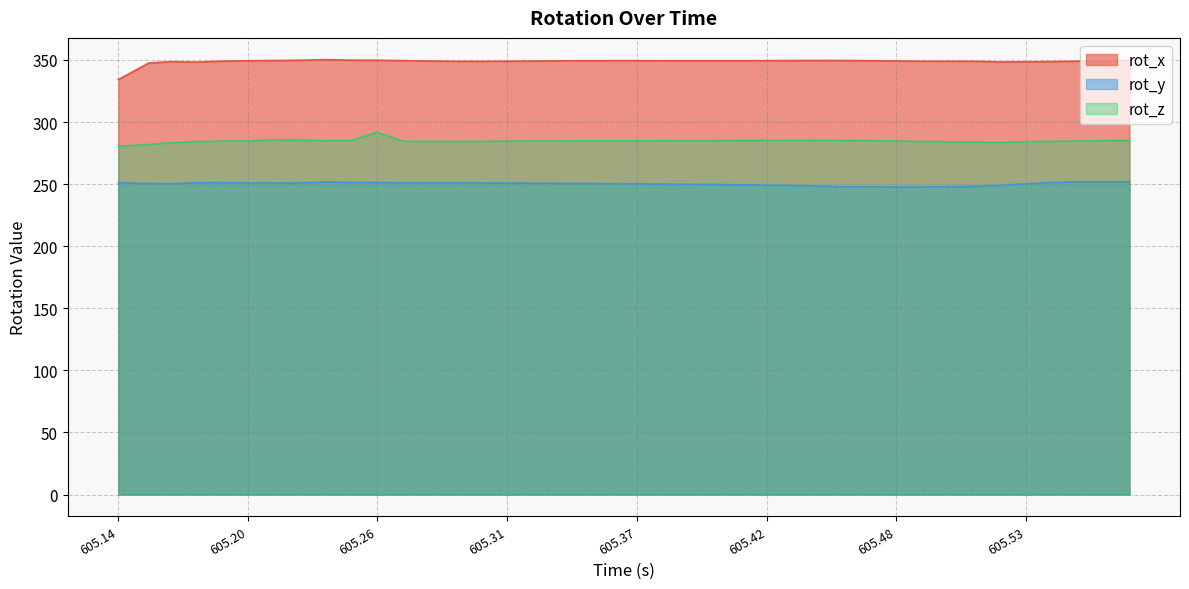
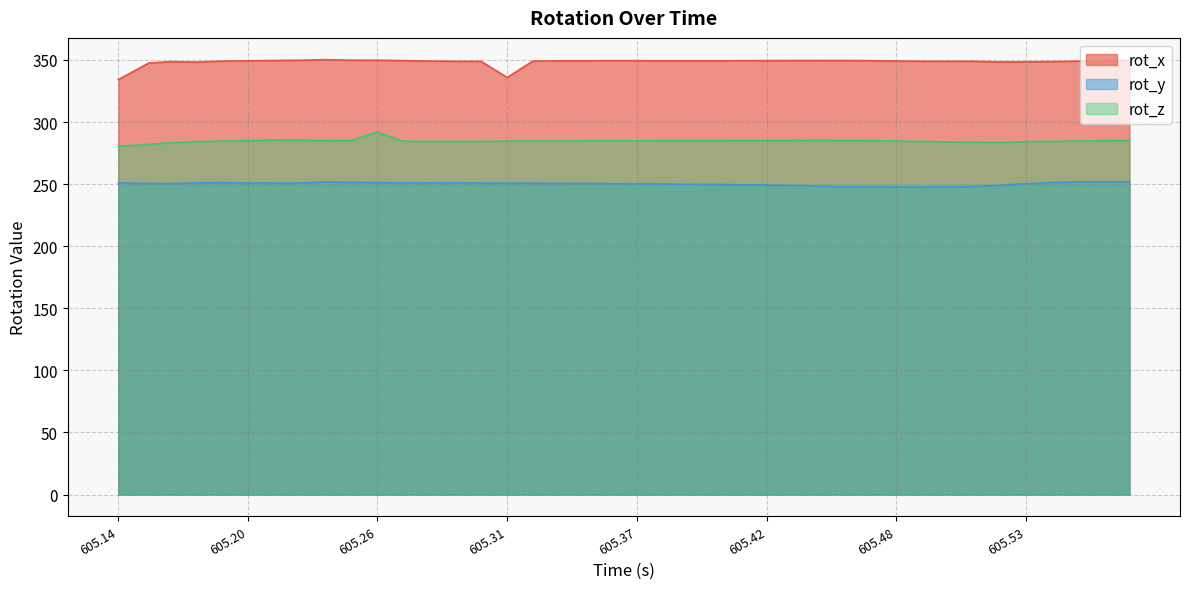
  {
    "rot_x": {
      "605.14": 334,
      "605.20": 349,
      "605.26": 350,
-     "605.31": 349,
+     "605.31": 336,
      "605.37": 349,
      "605.42": 349,
      "605.48": 349,
      "605.53": 349
    },
    "rot_y": {
      "605.14": 251,
      "605.20": 251,
      "605.26": 251,
      "605.31": 251,
      "605.37": 250,
      "605.42": 249,
      "605.48": 248,
      "605.53": 250
    },
    "rot_z": {
      "605.14": 281,
      "605.20": 285,
      "605.26": 292,
      "605.31": 285,
      "605.37": 285,
      "605.42": 285,
      "605.48": 285,
      "605.53": 284
    }
  }
